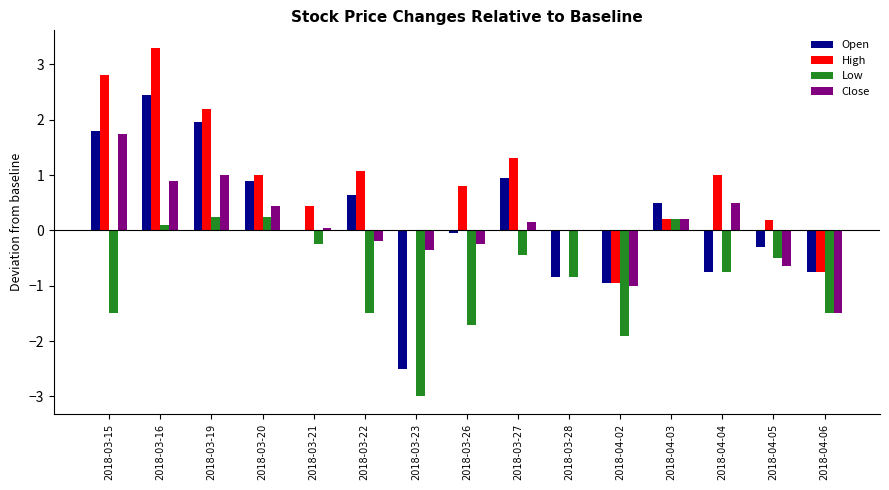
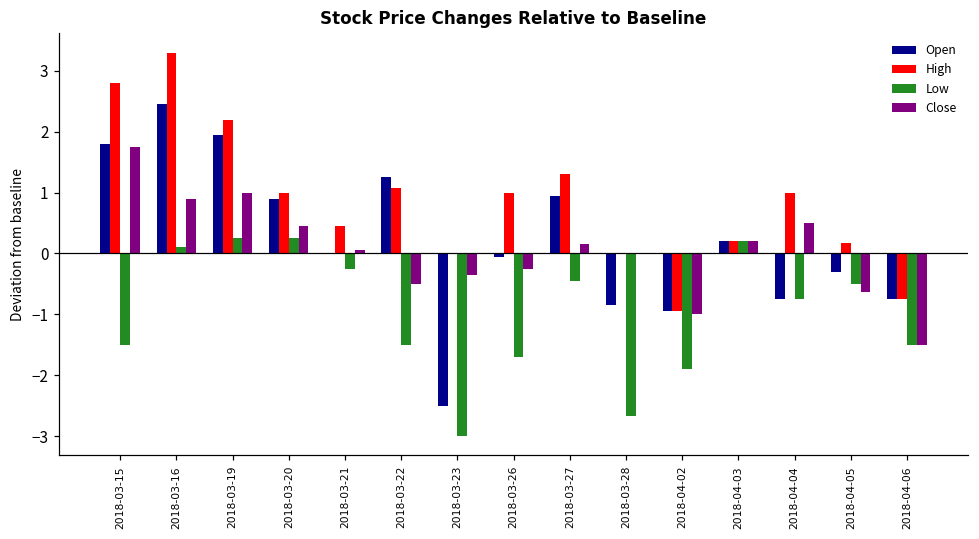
  {
    "Open": {
      "2018-03-15": 1.8,
      "2018-03-16": 2.5,
      "2018-03-19": 2.0,
      "2018-03-20": 0.9,
      "2018-03-21": 0.0,
-     "2018-03-22": 0.6,
+     "2018-03-22": 1.3,
      "2018-03-23": -2.5,
      "2018-03-26": 0.0,
      "2018-03-27": 1.0,
      "2018-03-28": -0.9,
      "2018-04-02": -1.0,
-     "2018-04-03": 0.5,
+     "2018-04-03": 0.2,
      "2018-04-04": -0.8,
      "2018-04-05": -0.3,
      "2018-04-06": -0.8
    },
    "High": {
      "2018-03-15": 2.8,
      "2018-03-16": 3.3,
      "2018-03-19": 2.2,
      "2018-03-20": 1.0,
      "2018-03-21": 0.5,
      "2018-03-22": 1.1,
      "2018-03-23": 0.0,
-     "2018-03-26": 0.8,
+     "2018-03-26": 1.0,
      "2018-03-27": 1.3,
      "2018-03-28": 0.0,
      "2018-04-02": -1.0,
      "2018-04-03": 0.2,
      "2018-04-04": 1.0,
      "2018-04-05": 0.2,
      "2018-04-06": -0.8
    },
    "Low": {
      "2018-03-15": -1.5,
      "2018-03-16": 0.1,
      "2018-03-19": 0.3,
      "2018-03-20": 0.3,
      "2018-03-21": -0.3,
      "2018-03-22": -1.5,
      "2018-03-23": -3.0,
      "2018-03-26": -1.7,
      "2018-03-27": -0.5,
-     "2018-03-28": -0.9,
+     "2018-03-28": -2.7,
      "2018-04-02": -1.9,
      "2018-04-03": 0.2,
      "2018-04-04": -0.8,
      "2018-04-05": -0.5,
      "2018-04-06": -1.5
    },
    "Close": {
      "2018-03-15": 1.8,
      "2018-03-16": 0.9,
      "2018-03-19": 1.0,
      "2018-03-20": 0.5,
      "2018-03-21": 0.0,
-     "2018-03-22": -0.2,
+     "2018-03-22": -0.5,
      "2018-03-23": -0.4,
      "2018-03-26": -0.3,
      "2018-03-27": 0.1,
      "2018-03-28": 0.0,
      "2018-04-02": -1.0,
      "2018-04-03": 0.2,
      "2018-04-04": 0.5,
      "2018-04-05": -0.6,
      "2018-04-06": -1.5
    }
  }
